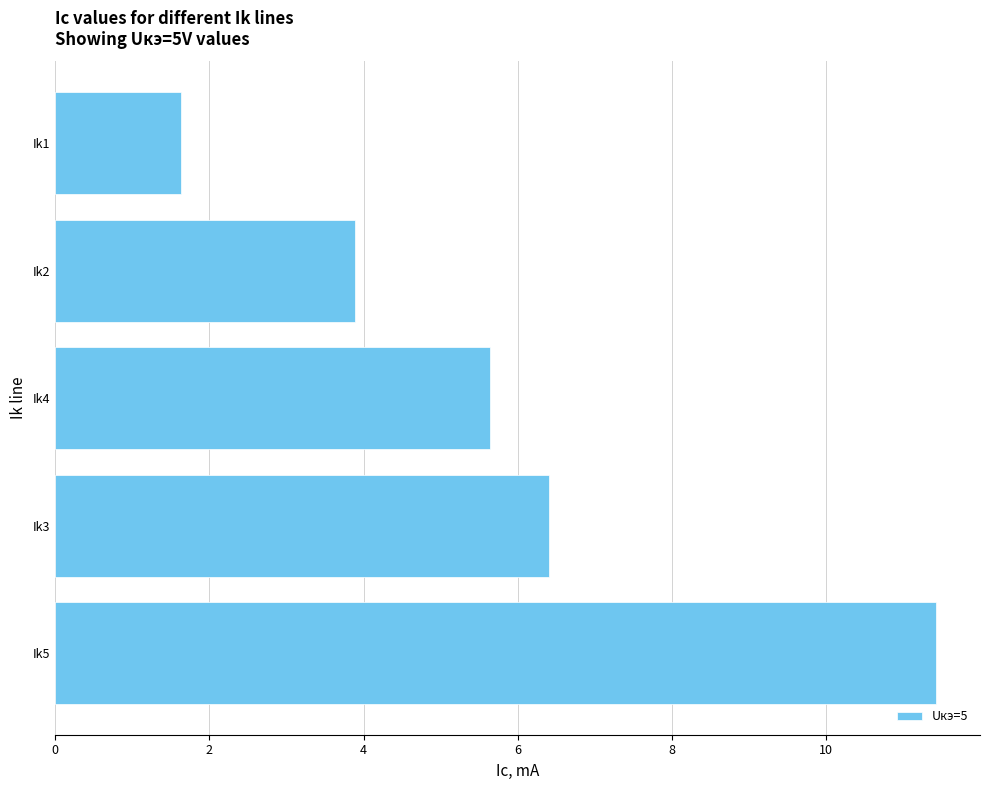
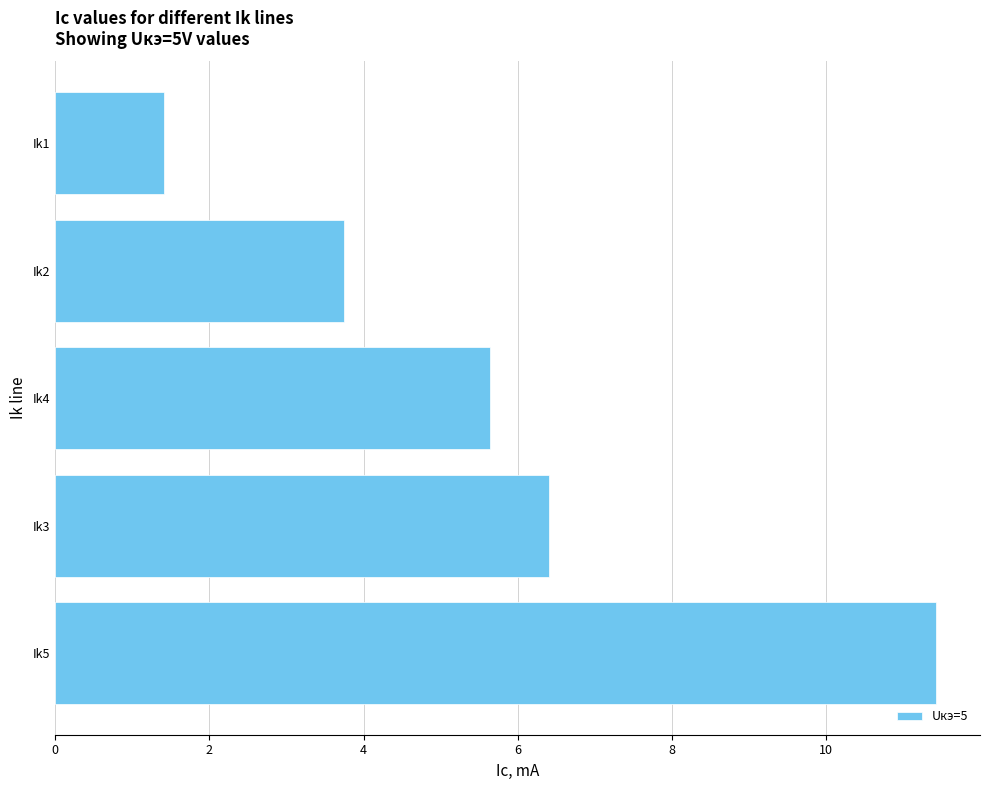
  {
-   "Ik1": 1.6,
-   "Ik2": 3.9,
+   "Ik1": 1.4,
+   "Ik2": 3.8,
    "Ik4": 5.6,
    "Ik3": 6.4,
    "Ik5": 11.4
  }
